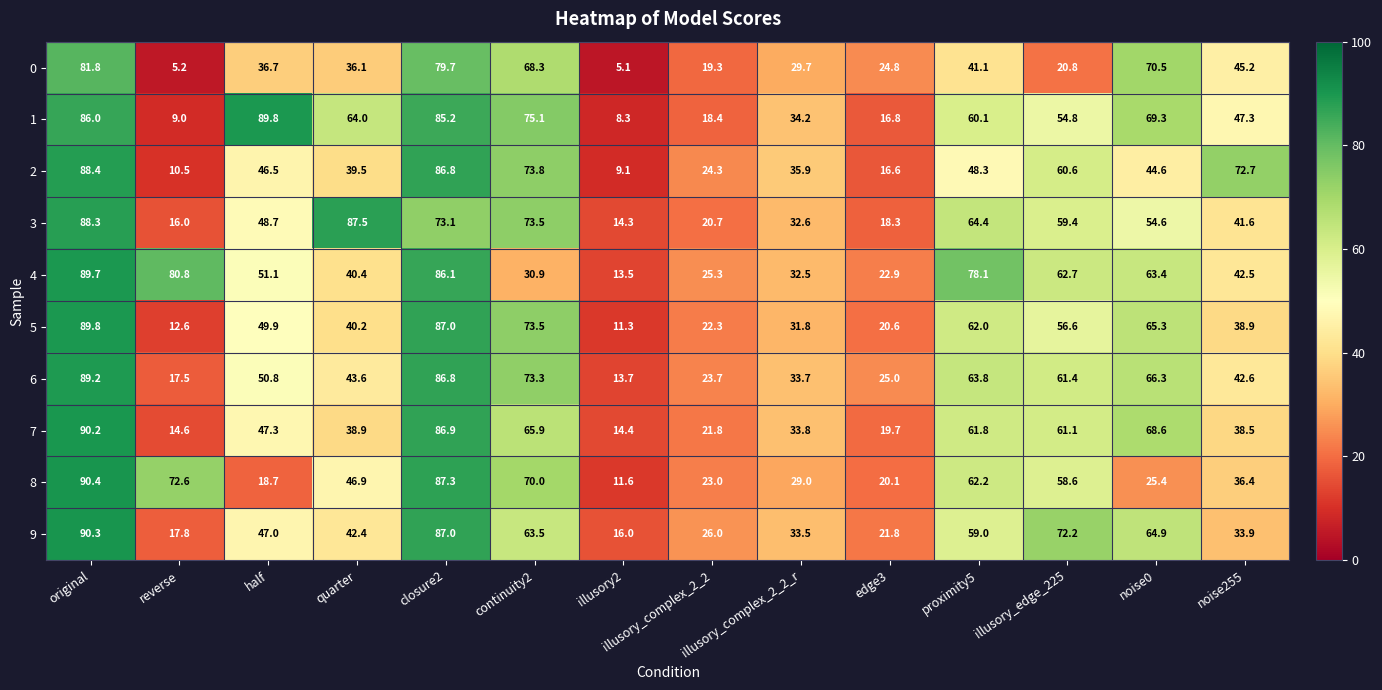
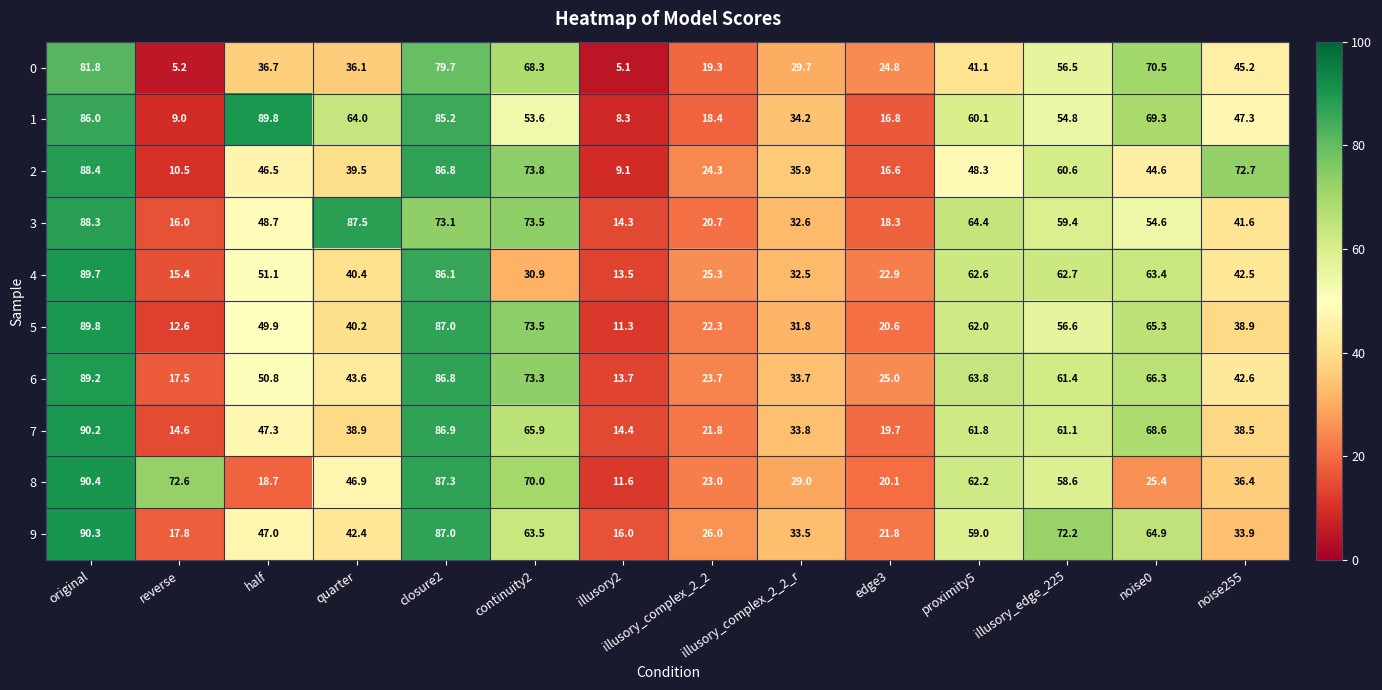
  {
    "0": {
      "original": 81.8,
      "reverse": 5.2,
      "half": 36.7,
      "quarter": 36.1,
      "closure2": 79.7,
      "continuity2": 68.3,
      "illusory2": 5.1,
      "illusory_complex_2_2": 19.3,
      "illusory_complex_2_2_r": 29.7,
      "edge3": 24.8,
      "proximity5": 41.1,
-     "illusory_edge_225": 20.8,
+     "illusory_edge_225": 56.5,
      "noise0": 70.5,
      "noise255": 45.2
    },
    "1": {
      "original": 86.0,
      "reverse": 9.0,
      "half": 89.8,
      "quarter": 64.0,
      "closure2": 85.2,
-     "continuity2": 75.1,
+     "continuity2": 53.6,
      "illusory2": 8.3,
      "illusory_complex_2_2": 18.4,
      "illusory_complex_2_2_r": 34.2,
      "edge3": 16.8,
      "proximity5": 60.1,
      "illusory_edge_225": 54.8,
      "noise0": 69.3,
      "noise255": 47.3
    },
    "2": {
      "original": 88.4,
      "reverse": 10.5,
      "half": 46.5,
      "quarter": 39.5,
      "closure2": 86.8,
      "continuity2": 73.8,
      "illusory2": 9.1,
      "illusory_complex_2_2": 24.3,
      "illusory_complex_2_2_r": 35.9,
      "edge3": 16.6,
      "proximity5": 48.3,
      "illusory_edge_225": 60.6,
      "noise0": 44.6,
      "noise255": 72.7
    },
    "3": {
      "original": 88.3,
      "reverse": 16.0,
      "half": 48.7,
      "quarter": 87.5,
      "closure2": 73.1,
      "continuity2": 73.5,
      "illusory2": 14.3,
      "illusory_complex_2_2": 20.7,
      "illusory_complex_2_2_r": 32.6,
      "edge3": 18.3,
      "proximity5": 64.4,
      "illusory_edge_225": 59.4,
      "noise0": 54.6,
      "noise255": 41.6
    },
    "4": {
      "original": 89.7,
-     "reverse": 80.8,
+     "reverse": 15.4,
      "half": 51.1,
      "quarter": 40.4,
      "closure2": 86.1,
      "continuity2": 30.9,
      "illusory2": 13.5,
      "illusory_complex_2_2": 25.3,
      "illusory_complex_2_2_r": 32.5,
      "edge3": 22.9,
-     "proximity5": 78.1,
+     "proximity5": 62.6,
      "illusory_edge_225": 62.7,
      "noise0": 63.4,
      "noise255": 42.5
    },
    "5": {
      "original": 89.8,
      "reverse": 12.6,
      "half": 49.9,
      "quarter": 40.2,
      "closure2": 87.0,
      "continuity2": 73.5,
      "illusory2": 11.3,
      "illusory_complex_2_2": 22.3,
      "illusory_complex_2_2_r": 31.8,
      "edge3": 20.6,
      "proximity5": 62.0,
      "illusory_edge_225": 56.6,
      "noise0": 65.3,
      "noise255": 38.9
    },
    "6": {
      "original": 89.2,
      "reverse": 17.5,
      "half": 50.8,
      "quarter": 43.6,
      "closure2": 86.8,
      "continuity2": 73.3,
      "illusory2": 13.7,
      "illusory_complex_2_2": 23.7,
      "illusory_complex_2_2_r": 33.7,
      "edge3": 25.0,
      "proximity5": 63.8,
      "illusory_edge_225": 61.4,
      "noise0": 66.3,
      "noise255": 42.6
    },
    "7": {
      "original": 90.2,
      "reverse": 14.6,
      "half": 47.3,
      "quarter": 38.9,
      "closure2": 86.9,
      "continuity2": 65.9,
      "illusory2": 14.4,
      "illusory_complex_2_2": 21.8,
      "illusory_complex_2_2_r": 33.8,
      "edge3": 19.7,
      "proximity5": 61.8,
      "illusory_edge_225": 61.1,
      "noise0": 68.6,
      "noise255": 38.5
    },
    "8": {
      "original": 90.4,
      "reverse": 72.6,
      "half": 18.7,
      "quarter": 46.9,
      "closure2": 87.3,
      "continuity2": 70.0,
      "illusory2": 11.6,
      "illusory_complex_2_2": 23.0,
      "illusory_complex_2_2_r": 29.0,
      "edge3": 20.1,
      "proximity5": 62.2,
      "illusory_edge_225": 58.6,
      "noise0": 25.4,
      "noise255": 36.4
    },
    "9": {
      "original": 90.3,
      "reverse": 17.8,
      "half": 47.0,
      "quarter": 42.4,
      "closure2": 87.0,
      "continuity2": 63.5,
      "illusory2": 16.0,
      "illusory_complex_2_2": 26.0,
      "illusory_complex_2_2_r": 33.5,
      "edge3": 21.8,
      "proximity5": 59.0,
      "illusory_edge_225": 72.2,
      "noise0": 64.9,
      "noise255": 33.9
    }
  }
